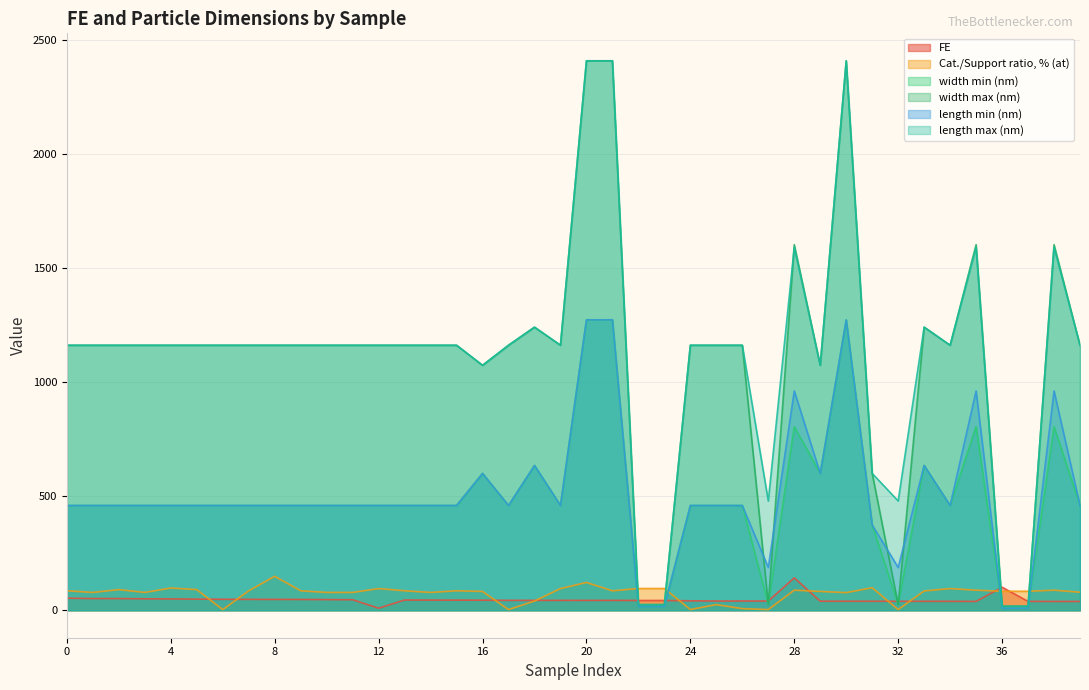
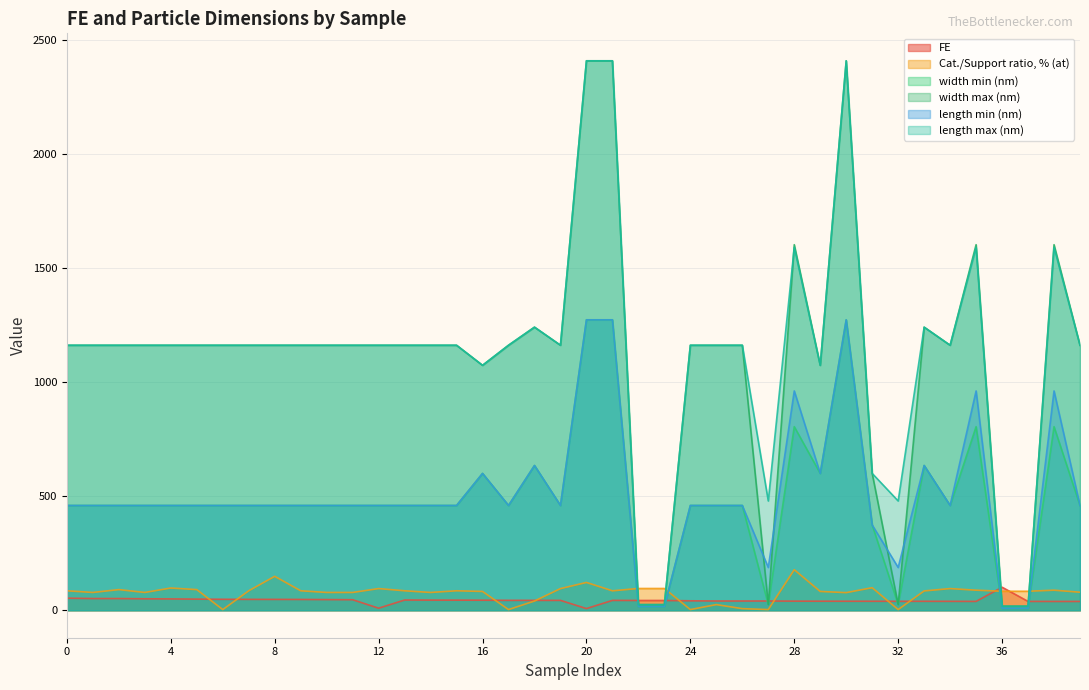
  {
    "FE": {
      "0": 50,
      "4": 50,
      "8": 50,
      "12": 10,
      "16": 40,
-     "20": 40,
+     "20": 10,
      "24": 40,
-     "28": 140,
+     "28": 40,
      "32": 40,
      "36": 100
    },
    "Cat./Support ratio, % (at)": {
      "0": 90,
      "4": 100,
      "8": 150,
      "12": 100,
      "16": 80,
      "20": 120,
      "24": 0,
-     "28": 90,
+     "28": 180,
      "32": 0,
      "36": 80
    }
  }
